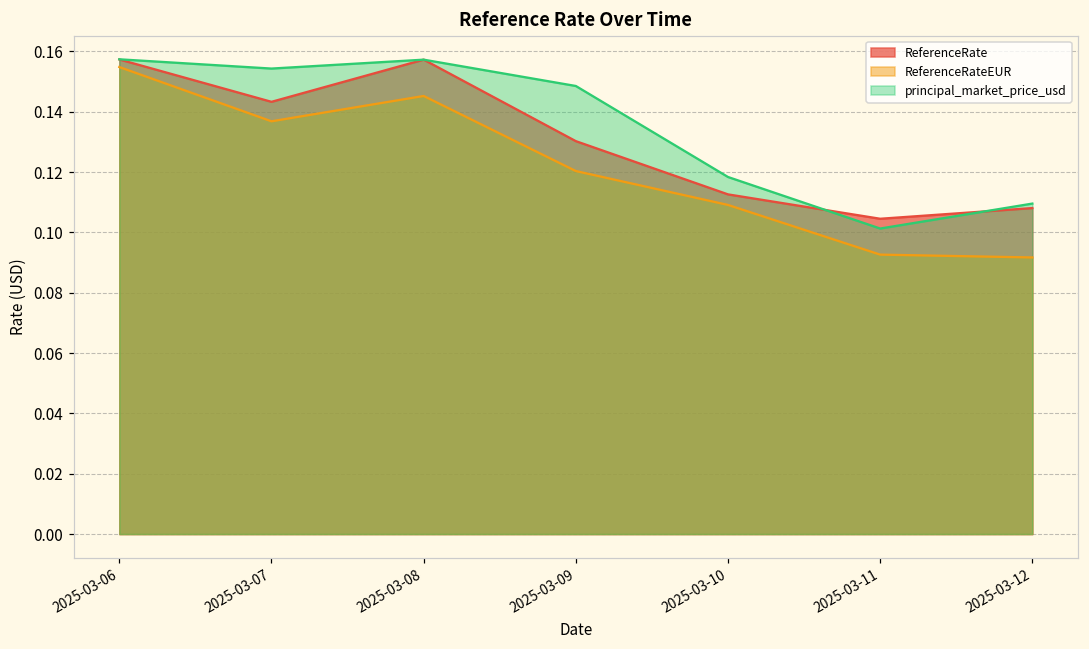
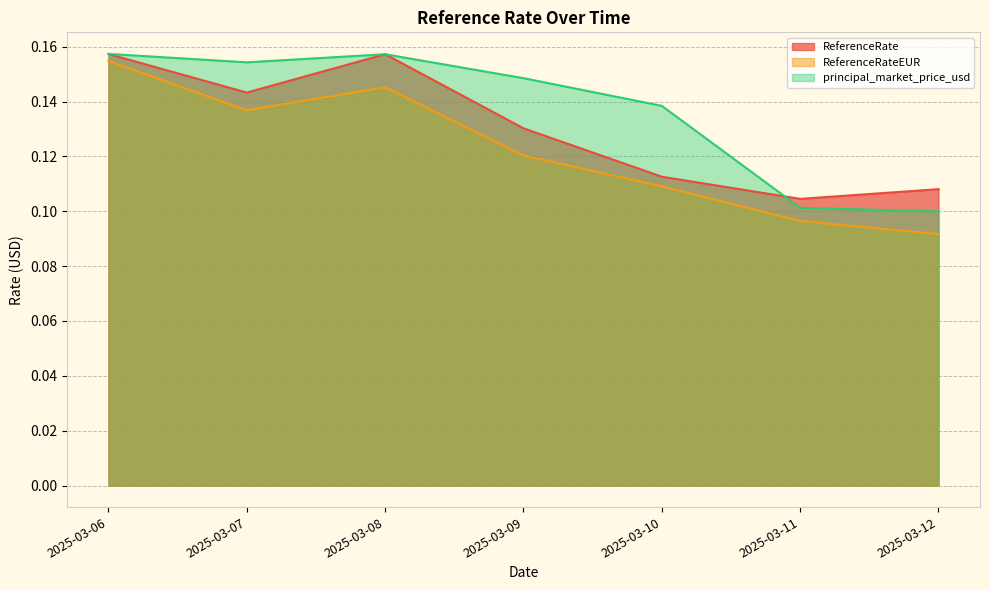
  {
    "ReferenceRate": {
      "2025-03-07": 0.143,
      "2025-03-09": 0.130,
      "2025-03-10": 0.113,
      "2025-03-11": 0.105,
      "2025-03-12": 0.108
    },
    "ReferenceRateEUR": {
      "2025-03-06": 0.155,
      "2025-03-07": 0.137,
      "2025-03-08": 0.145,
      "2025-03-09": 0.120,
      "2025-03-10": 0.109,
-     "2025-03-11": 0.093,
+     "2025-03-11": 0.096,
      "2025-03-12": 0.092
    },
    "principal_market_price_usd": {
      "2025-03-07": 0.154,
      "2025-03-09": 0.149,
-     "2025-03-10": 0.118,
+     "2025-03-10": 0.138,
      "2025-03-11": 0.101,
-     "2025-03-12": 0.110
+     "2025-03-12": 0.100
    }
  }
